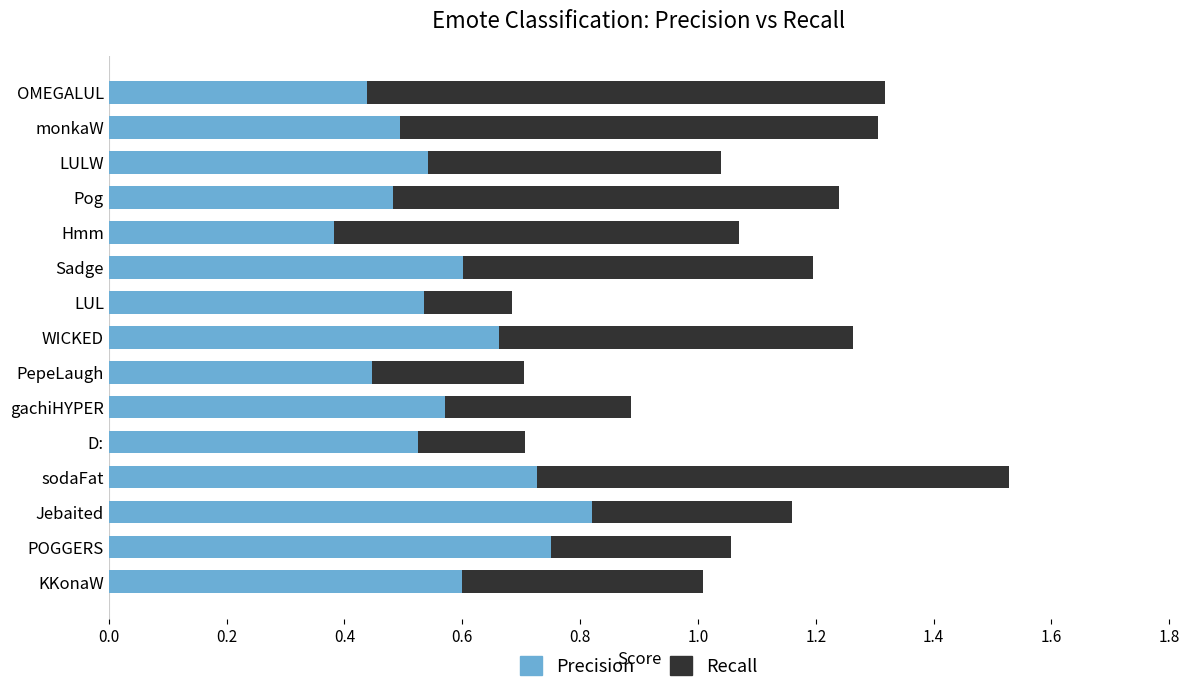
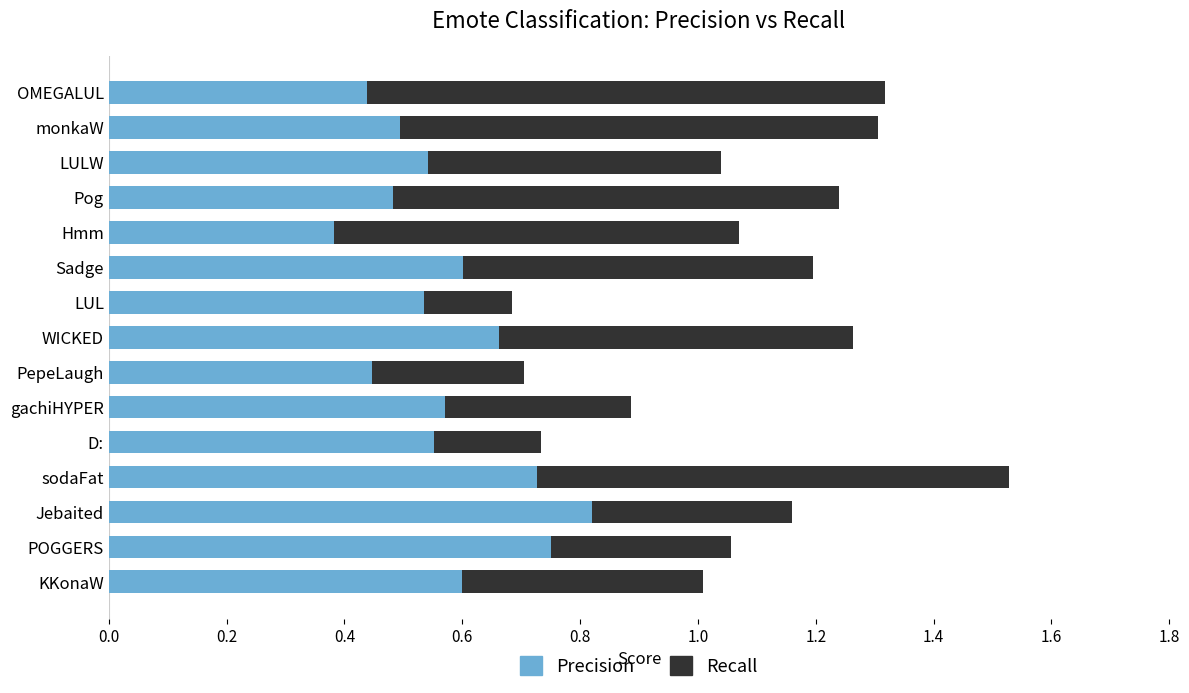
  {
    "Precision": {
      "OMEGALUL": 0.44,
      "monkaW": 0.49,
      "LULW": 0.54,
      "Pog": 0.48,
      "Hmm": 0.38,
      "Sadge": 0.60,
      "LUL": 0.53,
      "WICKED": 0.66,
      "PepeLaugh": 0.45,
      "gachiHYPER": 0.57,
-     "D:": 0.52,
+     "D:": 0.55,
      "sodaFat": 0.73,
      "Jebaited": 0.82,
      "POGGERS": 0.75,
      "KKonaW": 0.60
    },
    "Recall": {
      "OMEGALUL": 0.88,
      "monkaW": 0.81,
      "LULW": 0.50,
      "Pog": 0.76,
      "Hmm": 0.69,
      "Sadge": 0.59,
      "LUL": 0.15,
      "WICKED": 0.60,
      "PepeLaugh": 0.26,
      "gachiHYPER": 0.31,
      "D:": 0.18,
      "sodaFat": 0.80,
      "Jebaited": 0.34,
      "POGGERS": 0.31,
      "KKonaW": 0.41
    }
  }
